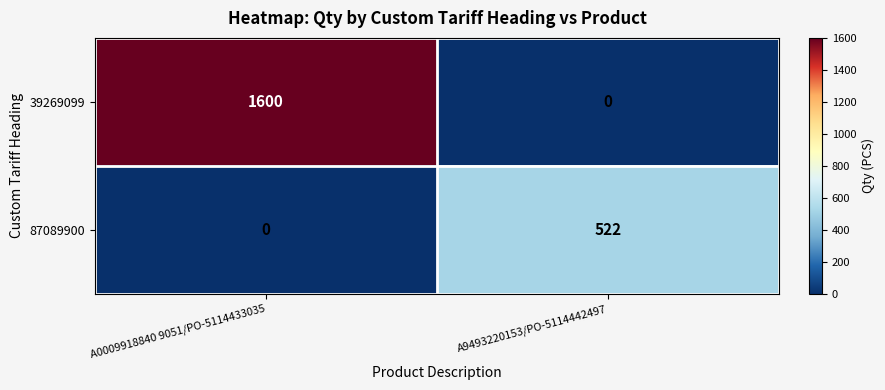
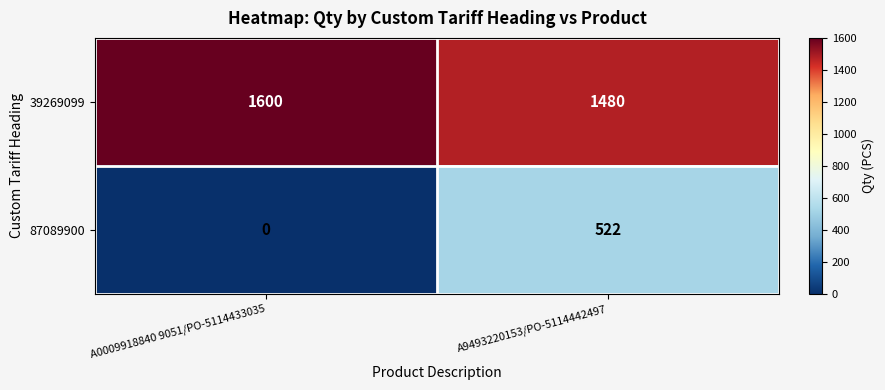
  {
    "39269099": {
      "A0009918840 9051/PO-5114433035": 1600,
-     "A9493220153/PO-5114442497": 0
+     "A9493220153/PO-5114442497": 1480
    },
    "87089900": {
      "A0009918840 9051/PO-5114433035": 0,
      "A9493220153/PO-5114442497": 522
    }
  }
